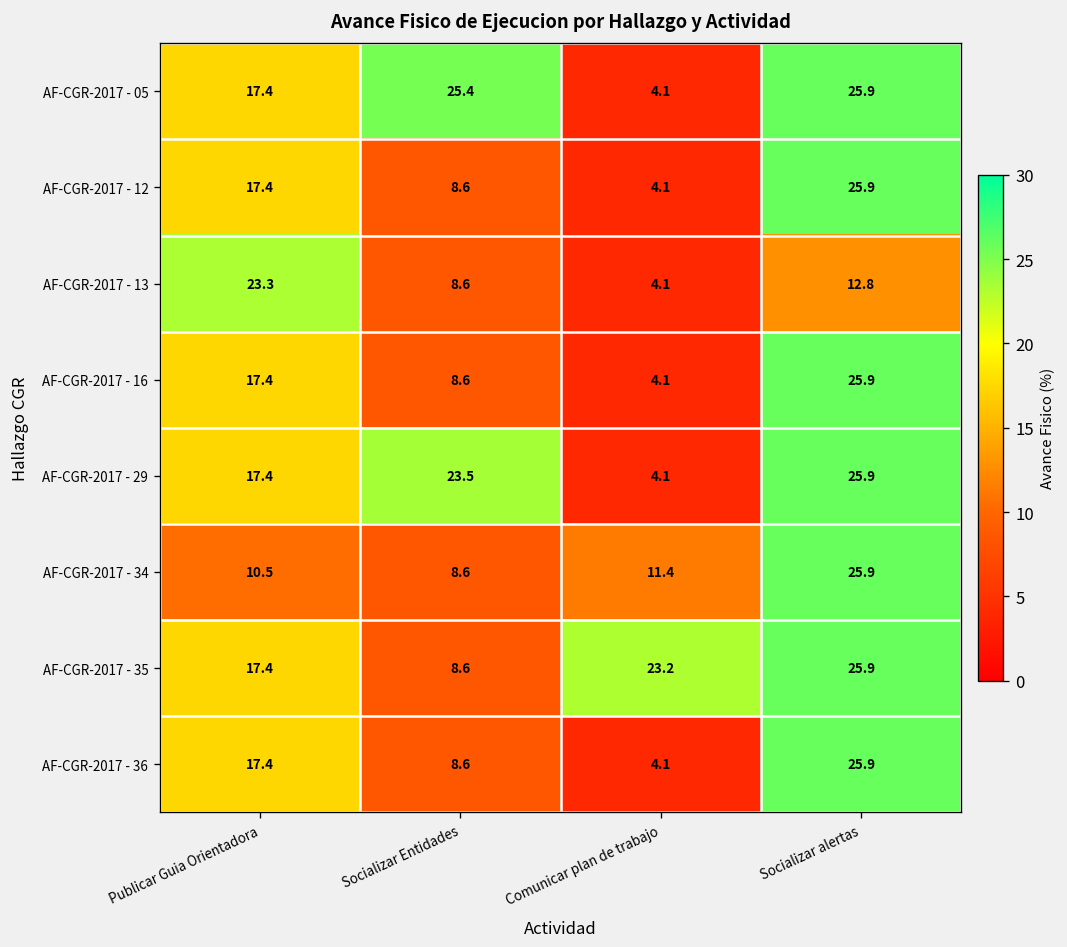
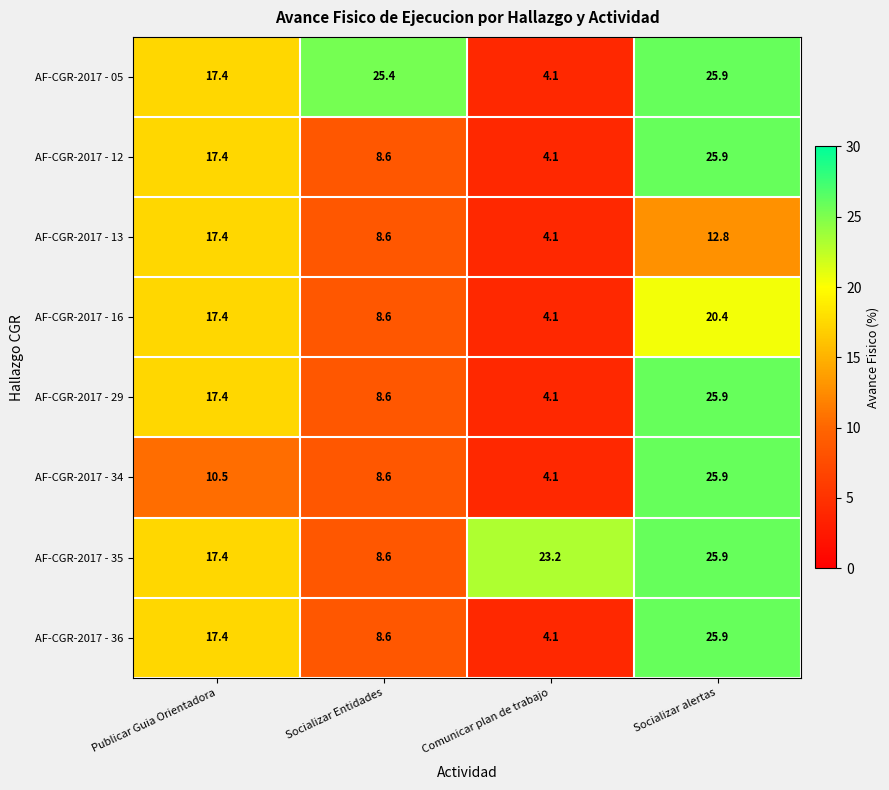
  {
    "AF-CGR-2017 - 05": {
      "Publicar Guia Orientadora": 17.4,
      "Socializar Entidades": 25.4,
      "Comunicar plan de trabajo": 4.1,
      "Socializar alertas": 25.9
    },
    "AF-CGR-2017 - 12": {
      "Publicar Guia Orientadora": 17.4,
      "Socializar Entidades": 8.6,
      "Comunicar plan de trabajo": 4.1,
      "Socializar alertas": 25.9
    },
    "AF-CGR-2017 - 13": {
-     "Publicar Guia Orientadora": 23.3,
+     "Publicar Guia Orientadora": 17.4,
      "Socializar Entidades": 8.6,
      "Comunicar plan de trabajo": 4.1,
      "Socializar alertas": 12.8
    },
    "AF-CGR-2017 - 16": {
      "Publicar Guia Orientadora": 17.4,
      "Socializar Entidades": 8.6,
      "Comunicar plan de trabajo": 4.1,
-     "Socializar alertas": 25.9
+     "Socializar alertas": 20.4
    },
    "AF-CGR-2017 - 29": {
      "Publicar Guia Orientadora": 17.4,
-     "Socializar Entidades": 23.5,
+     "Socializar Entidades": 8.6,
      "Comunicar plan de trabajo": 4.1,
      "Socializar alertas": 25.9
    },
    "AF-CGR-2017 - 34": {
      "Publicar Guia Orientadora": 10.5,
      "Socializar Entidades": 8.6,
-     "Comunicar plan de trabajo": 11.4,
+     "Comunicar plan de trabajo": 4.1,
      "Socializar alertas": 25.9
    },
    "AF-CGR-2017 - 35": {
      "Publicar Guia Orientadora": 17.4,
      "Socializar Entidades": 8.6,
      "Comunicar plan de trabajo": 23.2,
      "Socializar alertas": 25.9
    },
    "AF-CGR-2017 - 36": {
      "Publicar Guia Orientadora": 17.4,
      "Socializar Entidades": 8.6,
      "Comunicar plan de trabajo": 4.1,
      "Socializar alertas": 25.9
    }
  }
